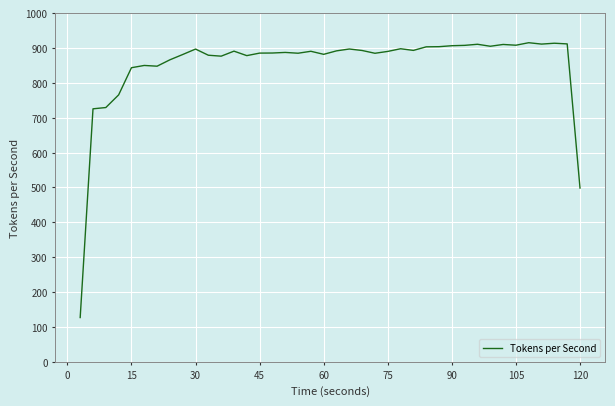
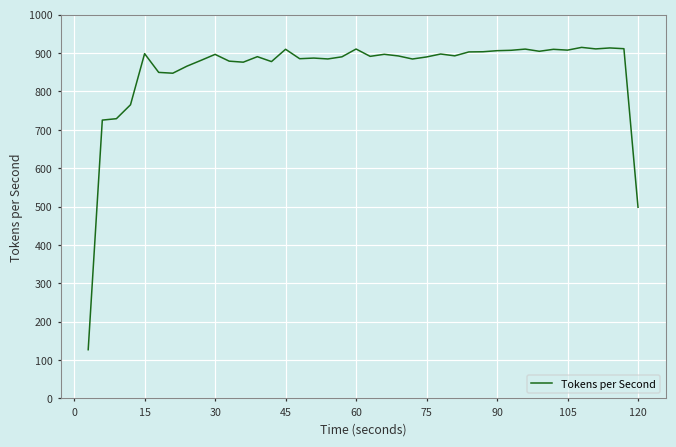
  {
-   "15": 840,
+   "15": 900,
    "30": 900,
-   "45": 890,
-   "60": 880,
+   "45": 910,
+   "60": 910,
    "75": 890,
    "90": 910,
    "105": 910,
    "120": 500
  }
